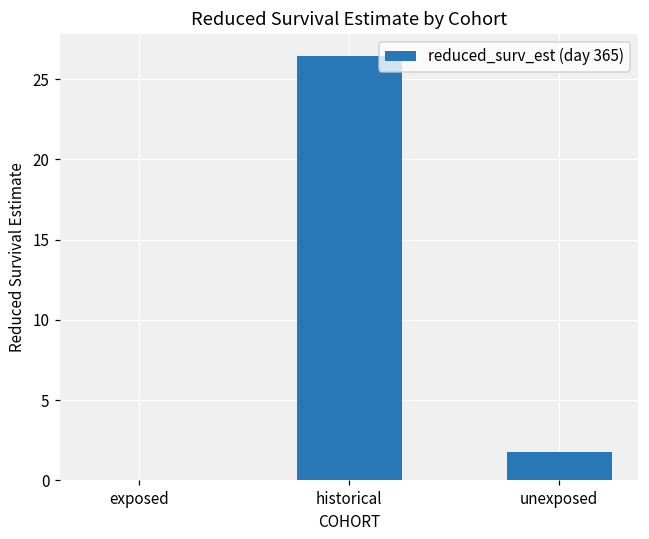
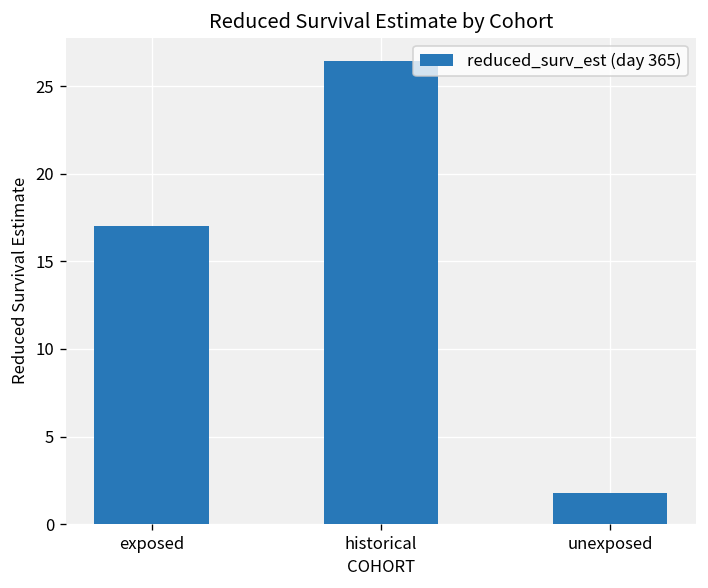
  {
-   "exposed": 0,
+   "exposed": 17,
    "historical": 26.5,
    "unexposed": 1.8
  }
